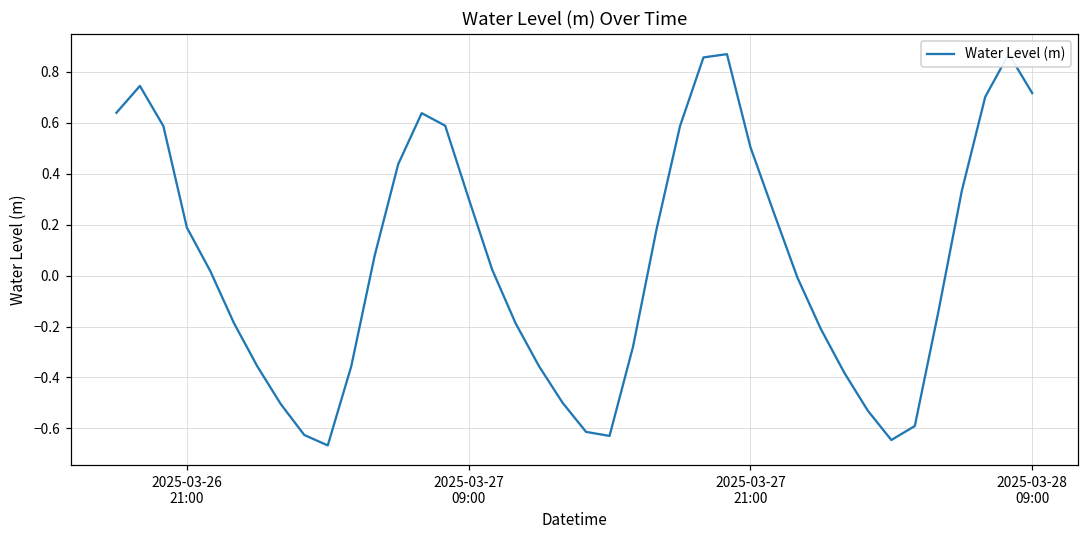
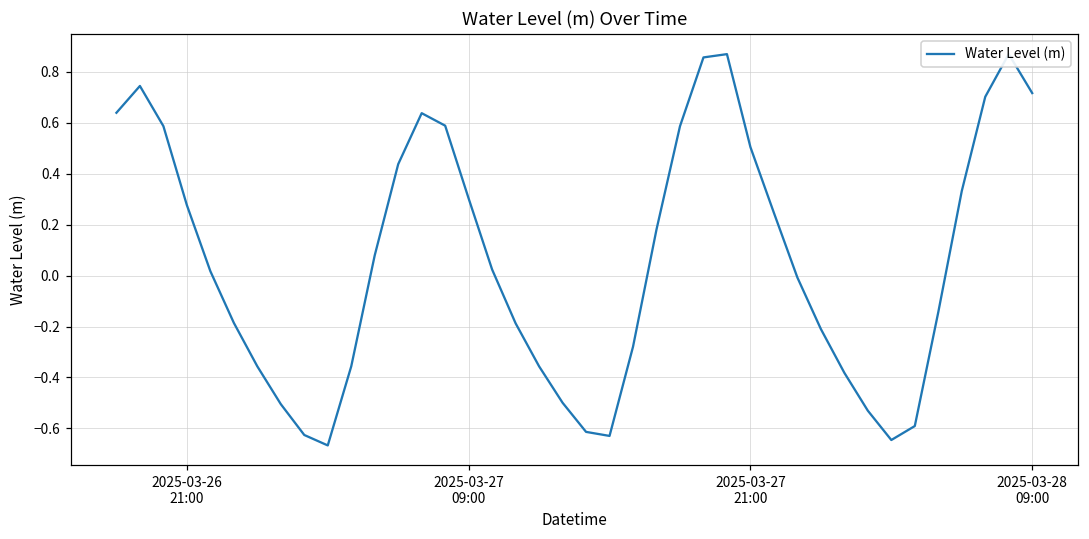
  {
-   "2025-03-26 21:00": 0.19,
+   "2025-03-26 21:00": 0.28,
    "2025-03-27 09:00": 0.30,
    "2025-03-27 21:00": 0.50,
    "2025-03-28 09:00": 0.72
  }
